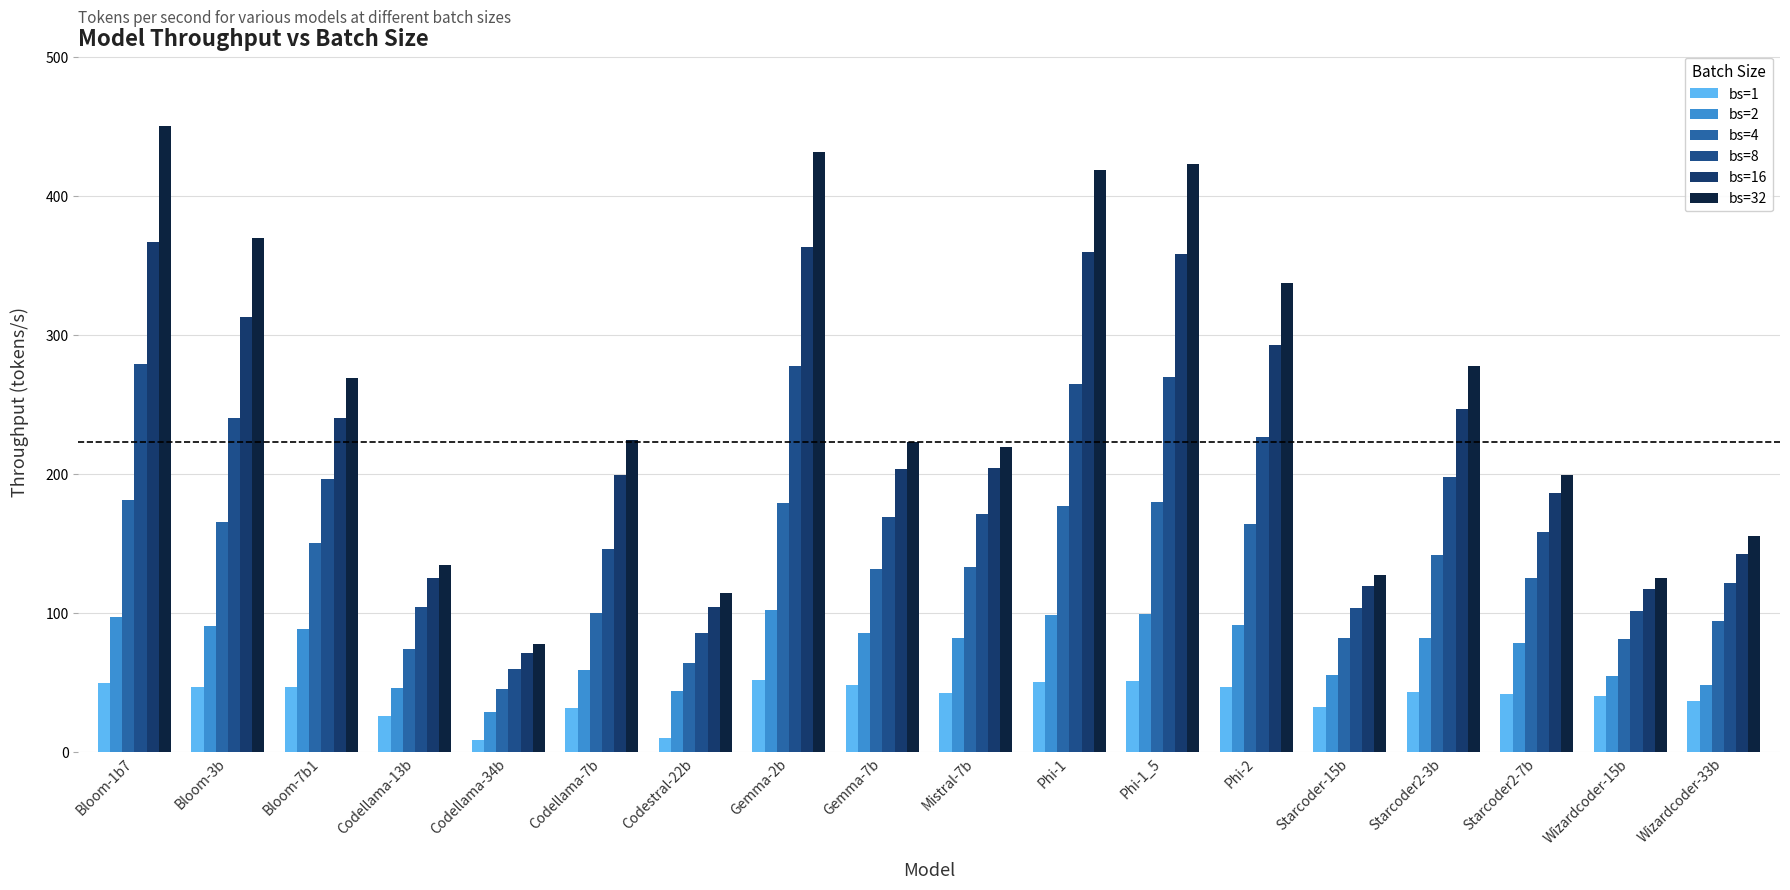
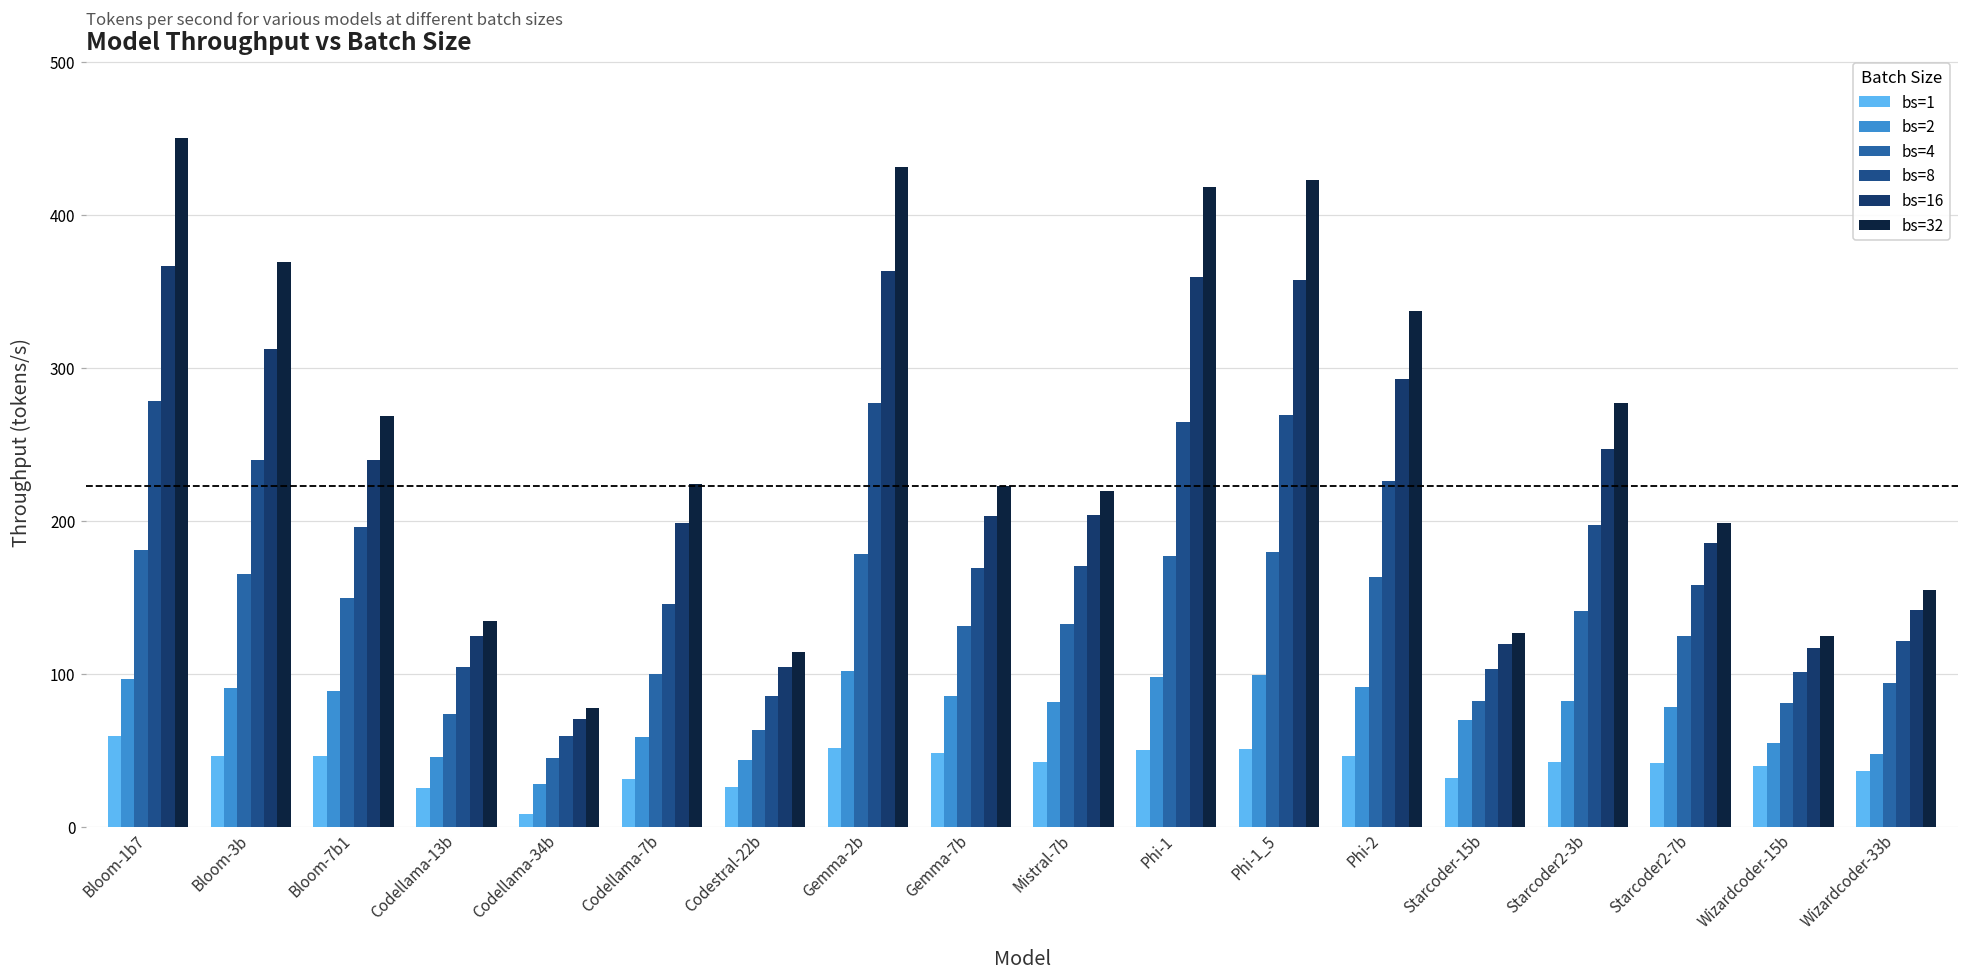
  {
    "bs=1": {
-     "Bloom-1b7": 50,
+     "Bloom-1b7": 60,
      "Bloom-3b": 47,
      "Bloom-7b1": 47,
      "Codellama-13b": 26,
      "Codellama-34b": 9,
      "Codellama-7b": 32,
-     "Codestral-22b": 10,
+     "Codestral-22b": 26,
      "Gemma-2b": 52,
      "Gemma-7b": 48,
      "Mistral-7b": 43,
      "Phi-1": 51,
      "Phi-1_5": 51,
      "Phi-2": 47,
      "Starcoder-15b": 32,
      "Starcoder2-3b": 43,
      "Starcoder2-7b": 42,
      "Wizardcoder-15b": 40,
      "Wizardcoder-33b": 37
    },
    "bs=2": {
      "Bloom-1b7": 97,
      "Bloom-3b": 91,
      "Bloom-7b1": 89,
      "Codellama-13b": 46,
      "Codellama-34b": 29,
      "Codellama-7b": 59,
      "Codestral-22b": 44,
      "Gemma-2b": 102,
      "Gemma-7b": 86,
      "Mistral-7b": 82,
      "Phi-1": 98,
      "Phi-1_5": 100,
      "Phi-2": 92,
-     "Starcoder-15b": 55,
+     "Starcoder-15b": 70,
      "Starcoder2-3b": 82,
      "Starcoder2-7b": 79,
      "Wizardcoder-15b": 55,
      "Wizardcoder-33b": 48
    }
  }
